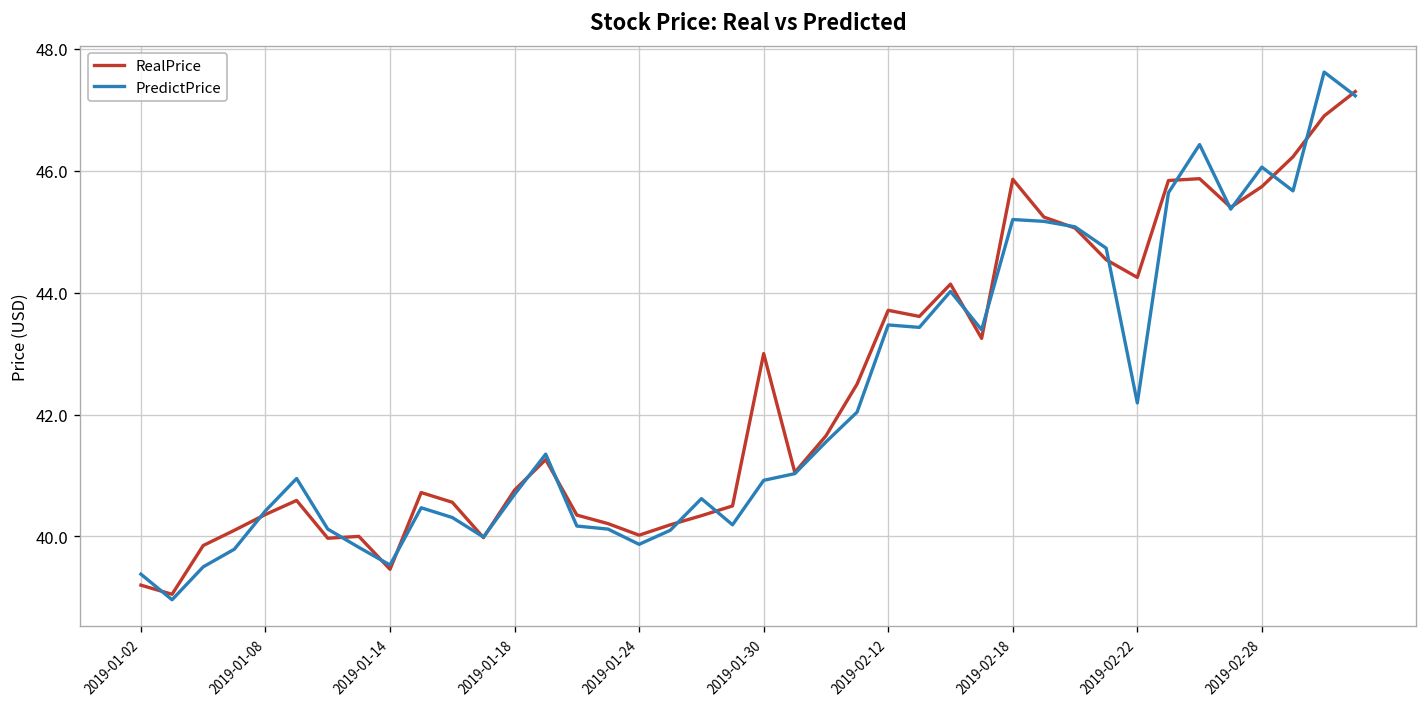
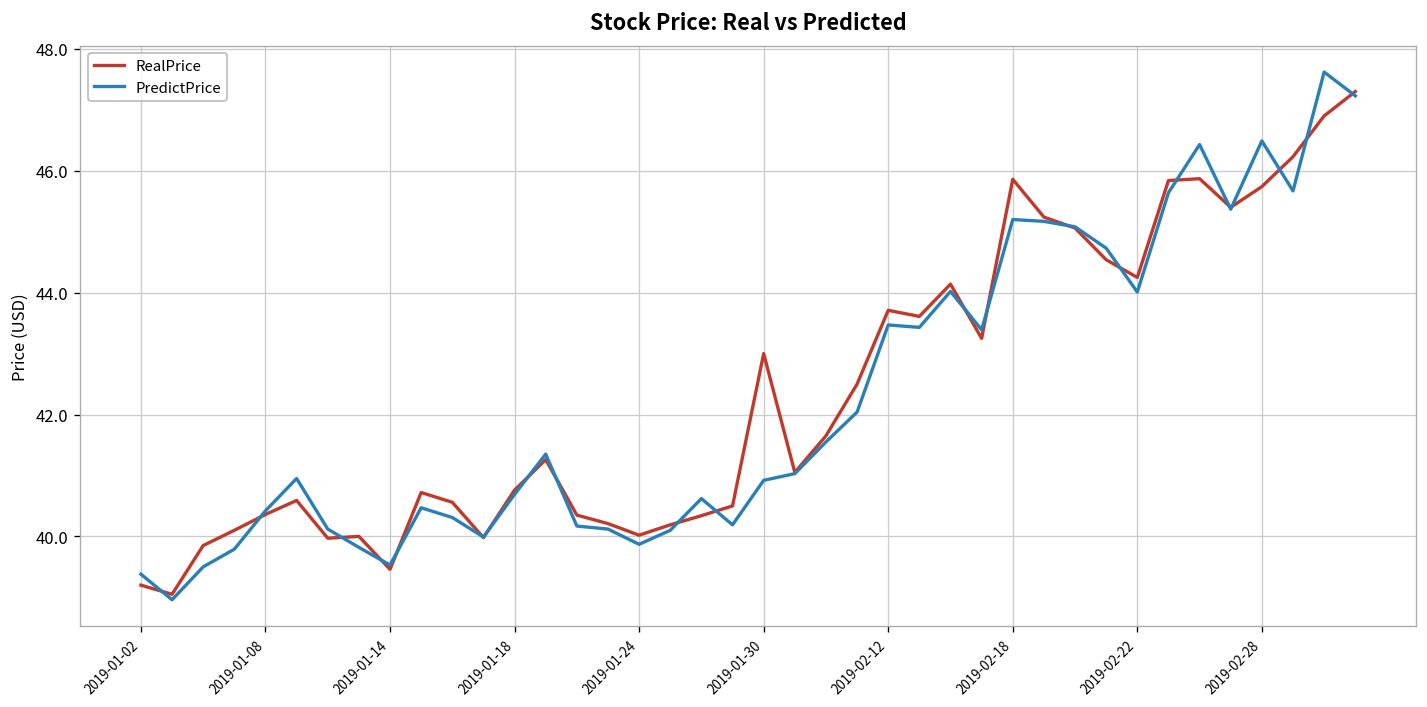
  {
    "RealPrice": {
      "2019-01-02": 39.2,
      "2019-01-08": 40.4,
      "2019-01-14": 39.5,
      "2019-01-18": 40.8,
      "2019-01-24": 40.0,
      "2019-01-30": 43.0,
      "2019-02-12": 43.7,
      "2019-02-18": 45.9,
      "2019-02-22": 44.3,
      "2019-02-28": 45.7
    },
    "PredictPrice": {
      "2019-01-02": 39.4,
      "2019-01-08": 40.4,
      "2019-01-14": 39.5,
      "2019-01-18": 40.7,
      "2019-01-24": 39.9,
      "2019-01-30": 40.9,
      "2019-02-12": 43.5,
      "2019-02-18": 45.2,
-     "2019-02-22": 42.2,
-     "2019-02-28": 46.1
+     "2019-02-22": 44.0,
+     "2019-02-28": 46.5
    }
  }
